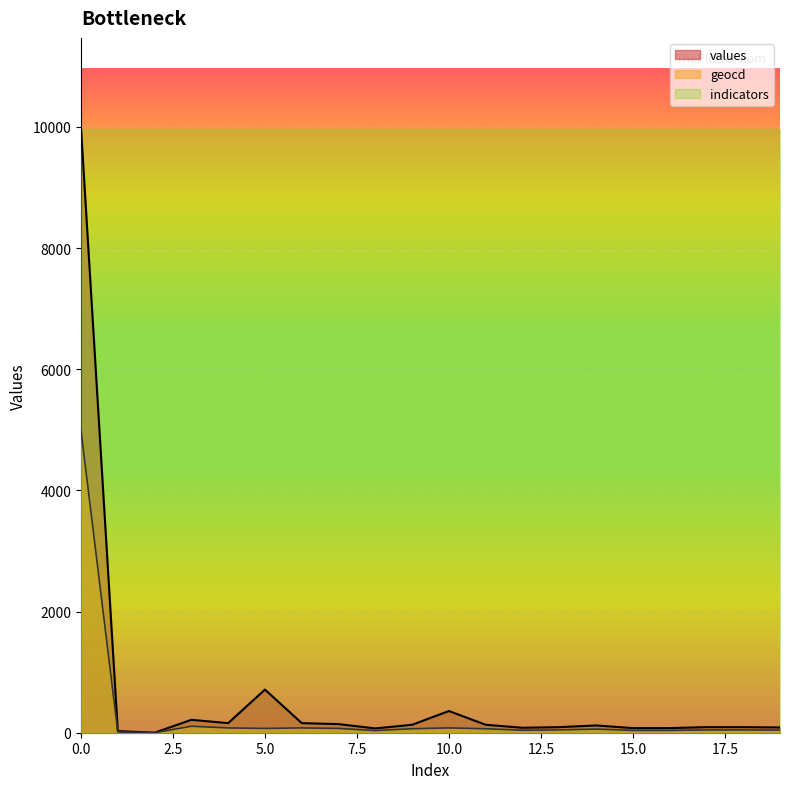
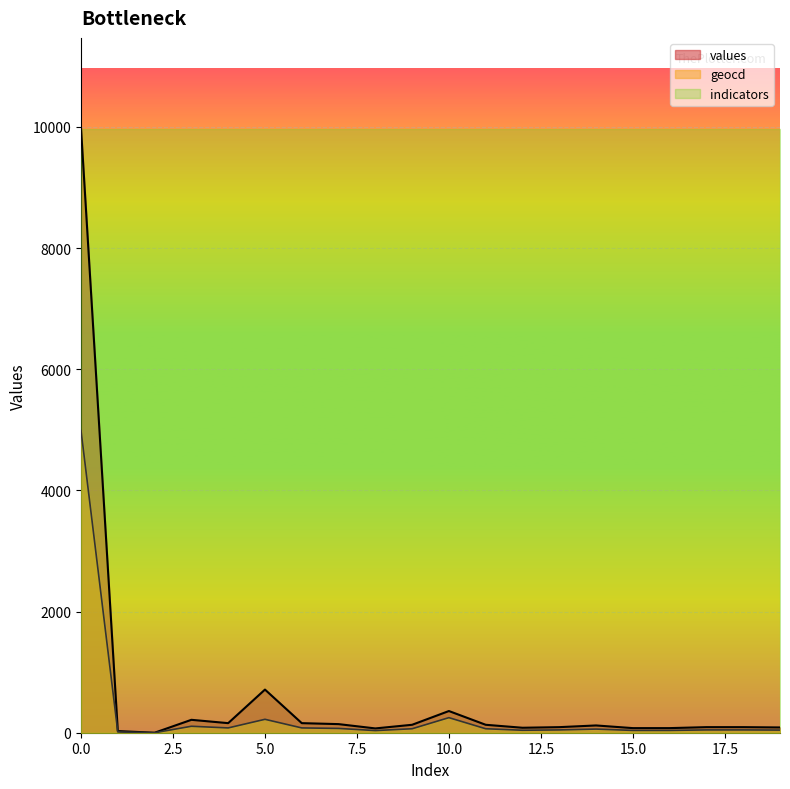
  {
    "values": {
      "5.0": 700,
      "10.0": 400
    },
    "geocd": {
      "0.0": 5000,
-     "5.0": 100,
-     "10.0": 100
+     "5.0": 200,
+     "10.0": 200
    },
    "indicators": {
      "5.0": 10000,
      "10.0": 10000,
      "15.0": 10000
    }
  }
